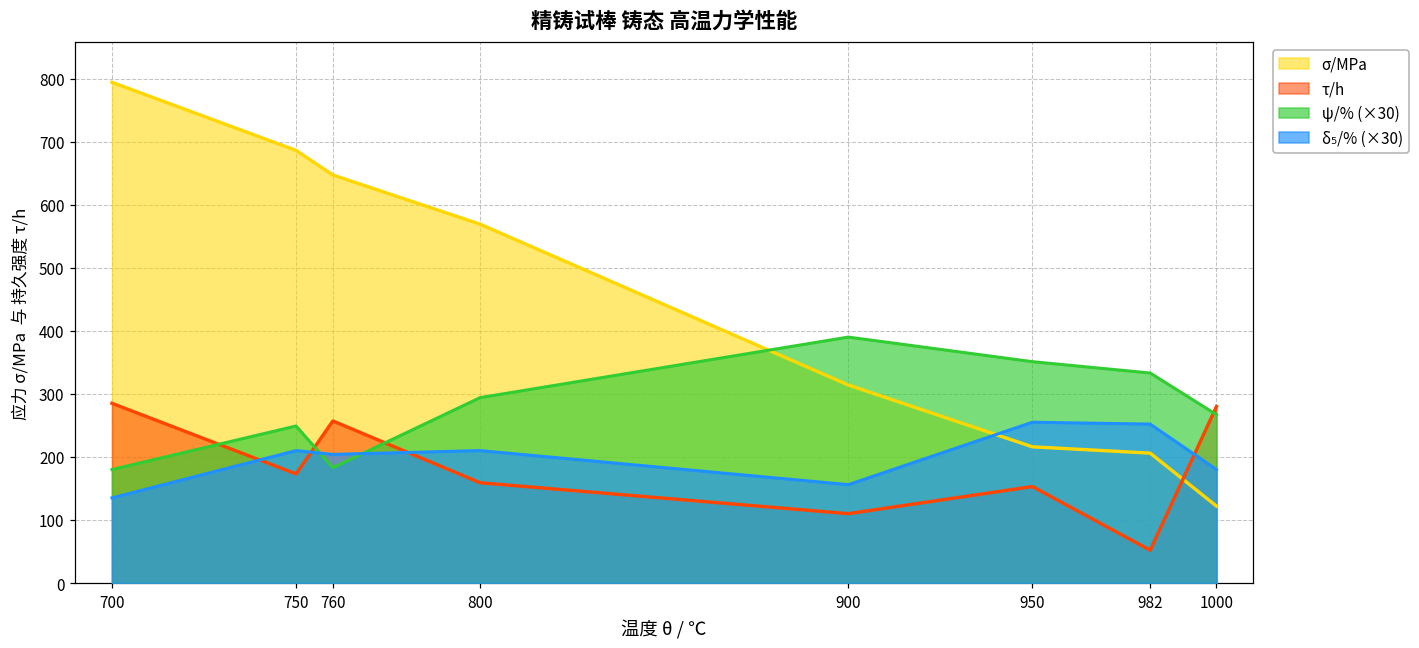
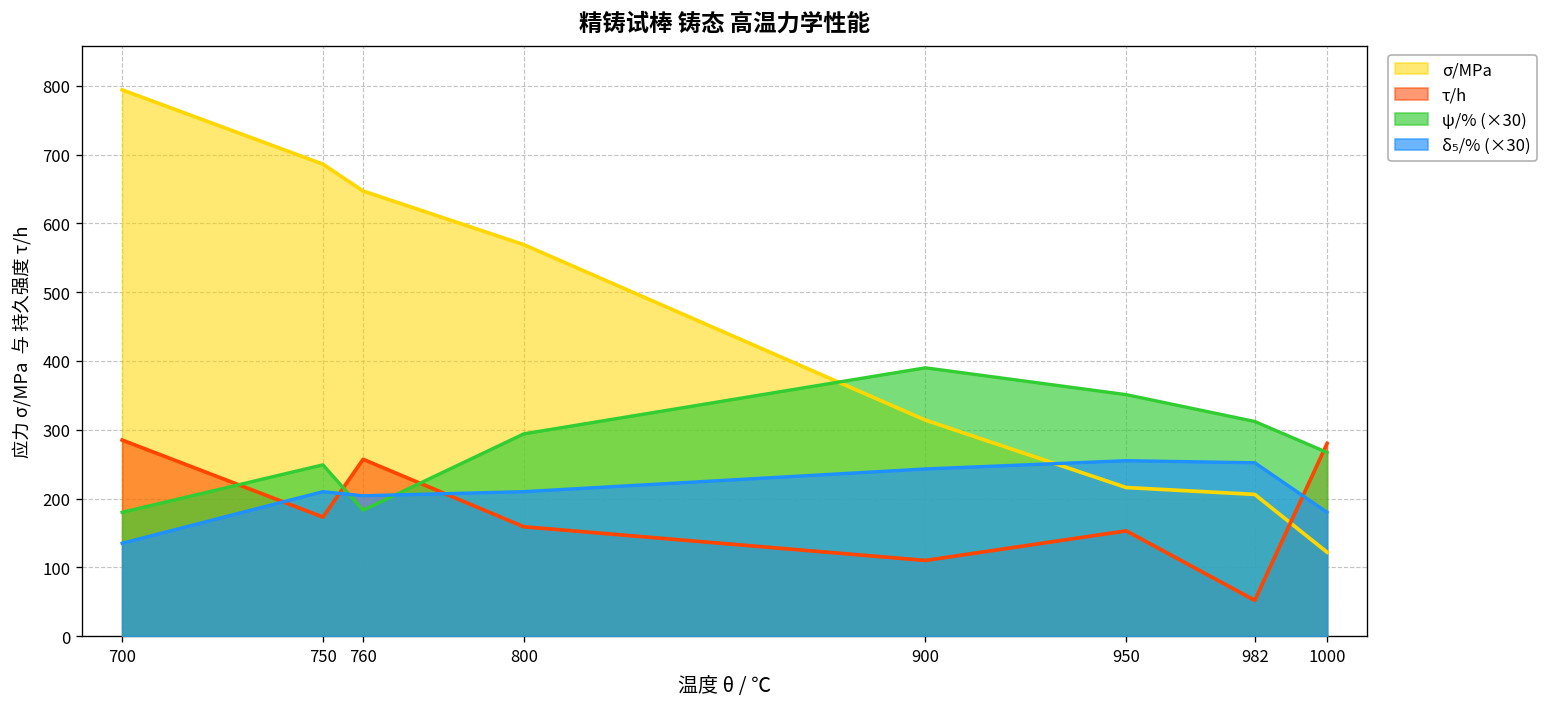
  {
    "σ/MPa": {
      "700": 790,
      "750": 690,
      "760": 650,
      "800": 570,
      "900": 310,
      "950": 220,
      "982": 210,
      "1000": 120
    },
    "τ/h": {
      "700": 290,
      "750": 170,
      "760": 260,
      "800": 160,
      "900": 110,
      "950": 150,
      "982": 50,
      "1000": 280
    },
    "ψ/% (×30)": {
      "700": 180,
      "750": 250,
      "760": 180,
      "800": 290,
      "900": 390,
      "950": 350,
-     "982": 330,
+     "982": 310,
      "1000": 270
    },
    "δ₅/% (×30)": {
      "700": 140,
      "750": 210,
      "760": 200,
      "800": 210,
-     "900": 160,
+     "900": 240,
      "950": 260,
      "982": 250,
      "1000": 180
    }
  }
